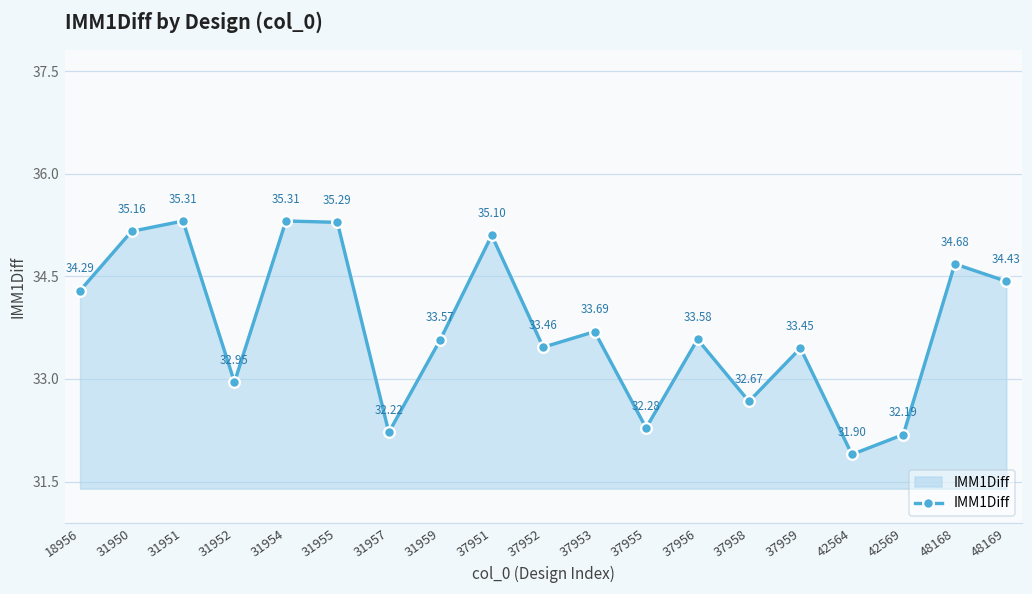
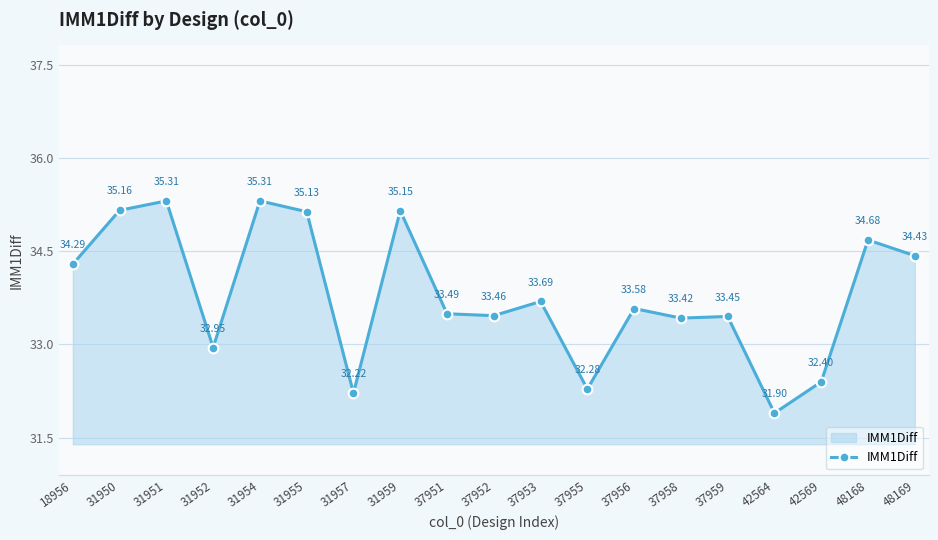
  {
    "18956": 34.29,
    "31950": 35.16,
    "31951": 35.31,
    "31952": 32.95,
    "31954": 35.31,
-   "31955": 35.29,
+   "31955": 35.13,
    "31957": 32.22,
-   "31959": 33.57,
-   "37951": 35.10,
+   "31959": 35.15,
+   "37951": 33.49,
    "37952": 33.46,
    "37953": 33.69,
    "37955": 32.28,
    "37956": 33.58,
-   "37958": 32.67,
+   "37958": 33.42,
    "37959": 33.45,
    "42564": 31.90,
-   "42569": 32.19,
+   "42569": 32.40,
    "48168": 34.68,
    "48169": 34.43
  }
